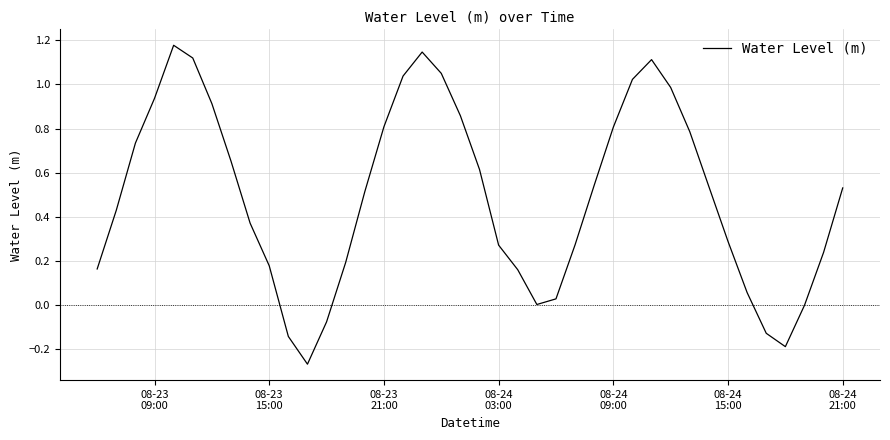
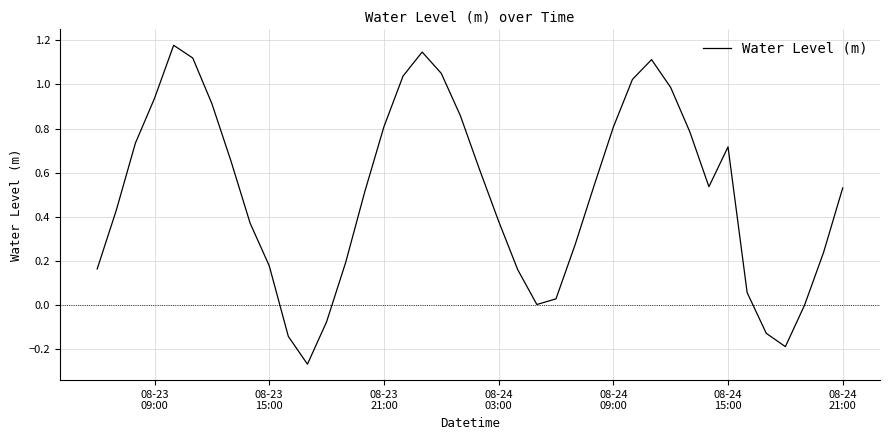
  {
    "08-23 09:00": 0.94,
    "08-23 15:00": 0.18,
    "08-23 21:00": 0.81,
-   "08-24 03:00": 0.27,
+   "08-24 03:00": 0.38,
    "08-24 09:00": 0.81,
-   "08-24 15:00": 0.29,
+   "08-24 15:00": 0.72,
    "08-24 21:00": 0.53
  }
